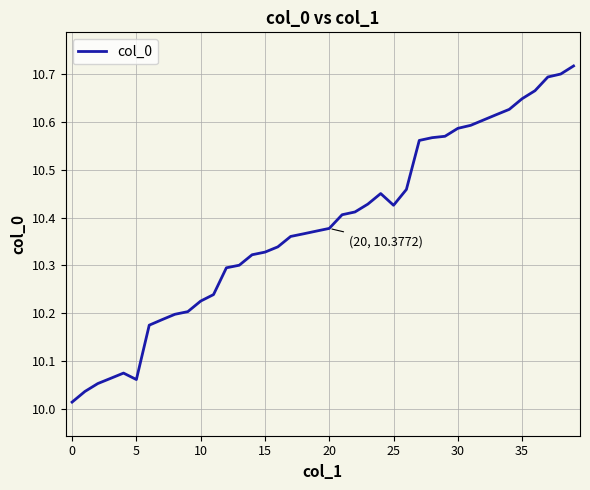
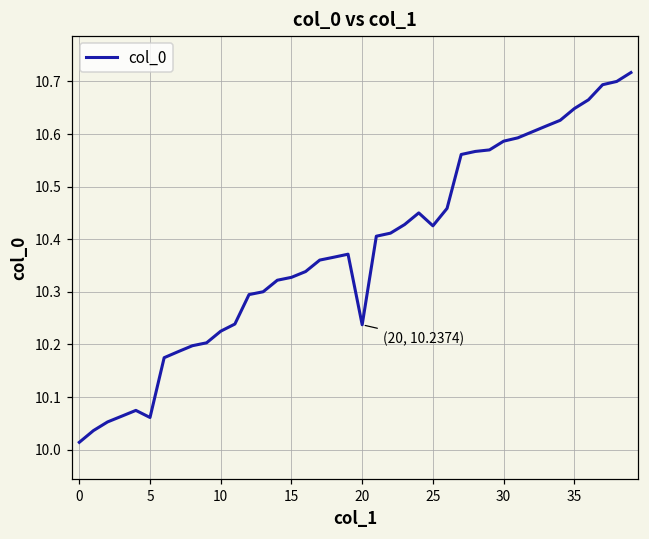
  {
-   "20": 10.3772
+   "20": 10.2374
  }
